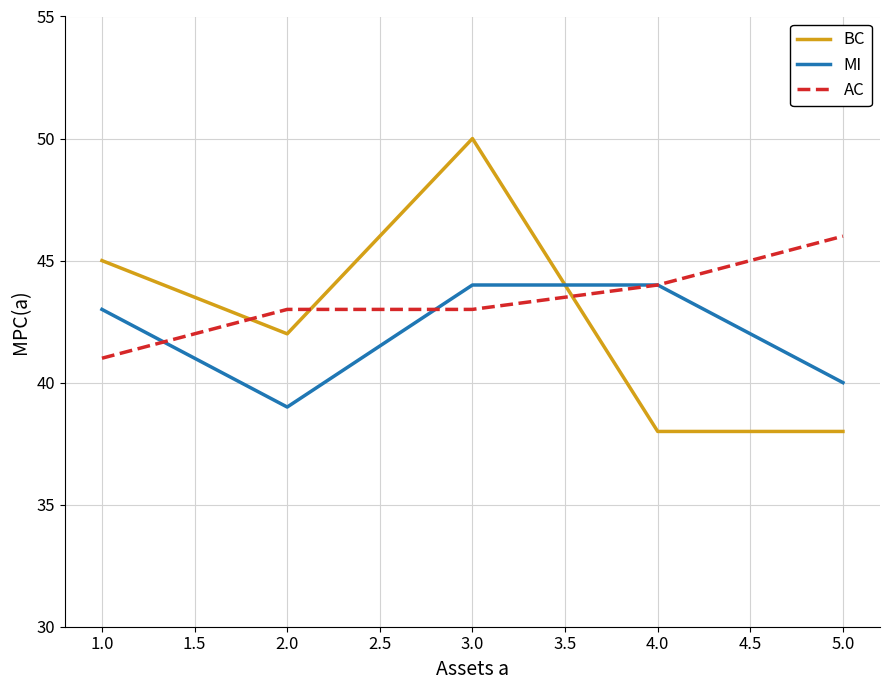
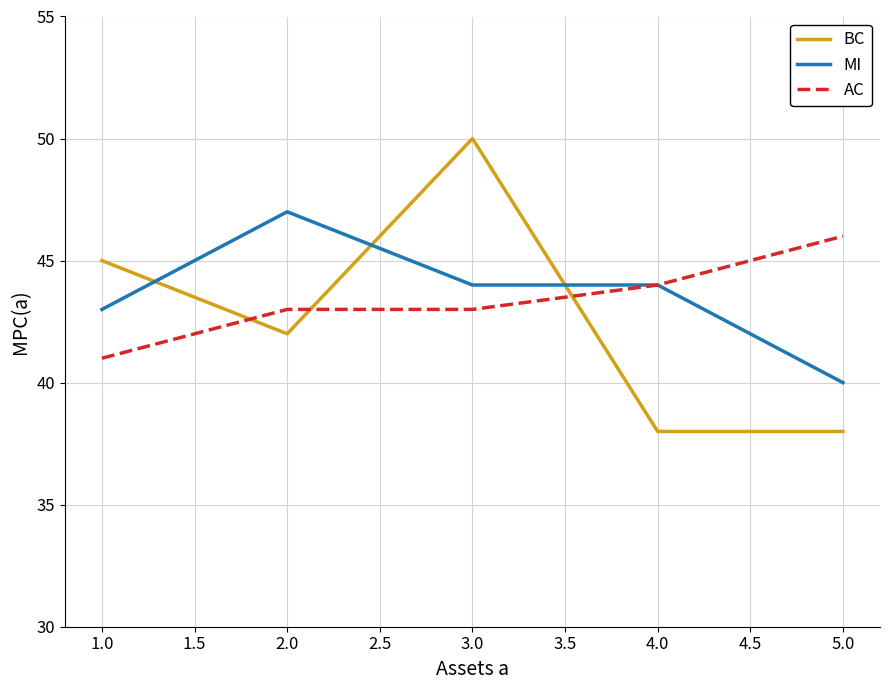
  {
    "BC": {
      "1.0": 45,
      "2.0": 42,
      "3.0": 50,
      "4.0": 38,
      "5.0": 38
    },
    "MI": {
      "1.0": 43,
-     "2.0": 39,
+     "2.0": 47,
      "3.0": 44,
      "5.0": 40
    },
    "AC": {
      "1.0": 41,
      "2.0": 43,
      "3.0": 43,
      "5.0": 46
    }
  }
